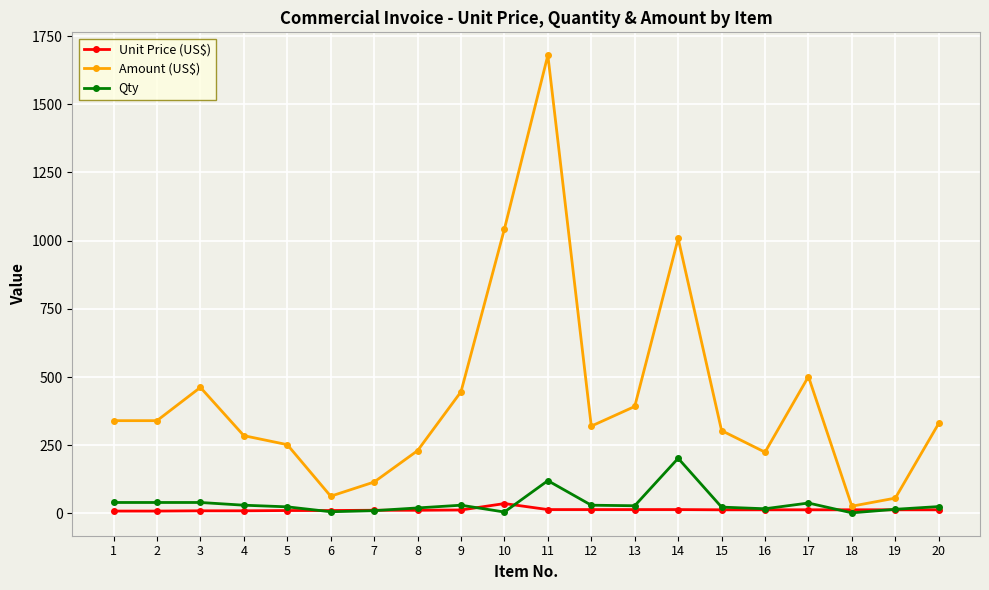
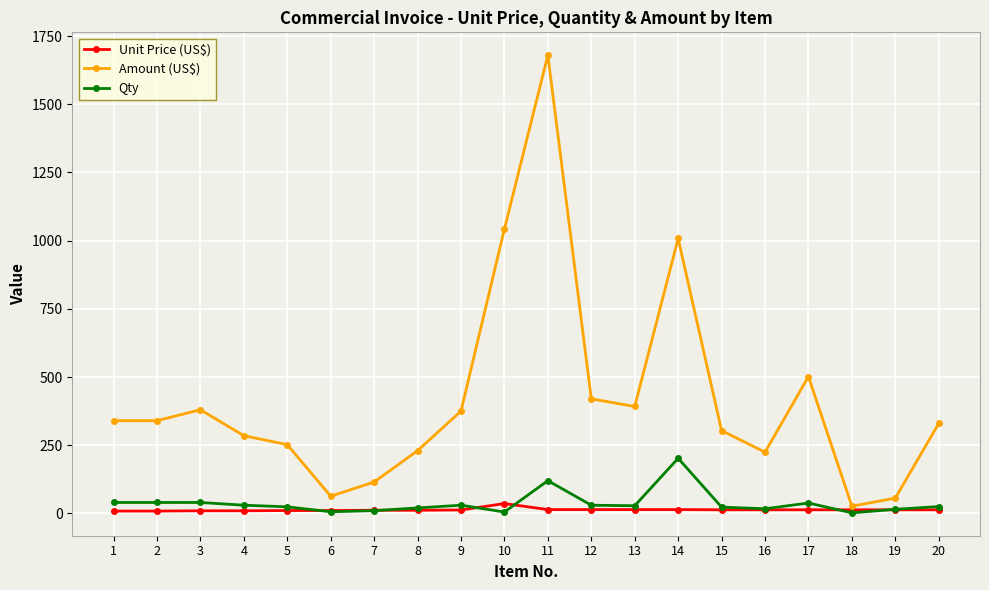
  {
    "Unit Price (US$)": {
      "1": 10,
      "2": 10,
      "3": 10,
      "4": 10,
      "5": 10,
      "9": 10,
      "10": 40,
      "11": 10,
      "12": 10,
      "13": 10,
      "14": 10,
      "15": 10,
      "17": 10,
      "18": 10,
      "20": 10
    },
    "Amount (US$)": {
      "1": 340,
      "2": 340,
-     "3": 460,
+     "3": 380,
      "4": 290,
      "5": 250,
      "6": 60,
      "7": 120,
      "8": 230,
-     "9": 450,
+     "9": 380,
      "10": 1040,
      "11": 1680,
-     "12": 320,
+     "12": 420,
      "13": 390,
      "14": 1010,
      "15": 300,
      "16": 220,
      "17": 500,
      "18": 30,
      "19": 60,
      "20": 330
    },
    "Qty": {
      "1": 40,
      "2": 40,
      "3": 40,
      "4": 30,
      "5": 20,
      "9": 30,
      "10": 10,
      "11": 120,
      "12": 30,
      "13": 30,
      "14": 200,
      "15": 20,
      "17": 40,
      "18": 0,
      "20": 30
    }
  }
